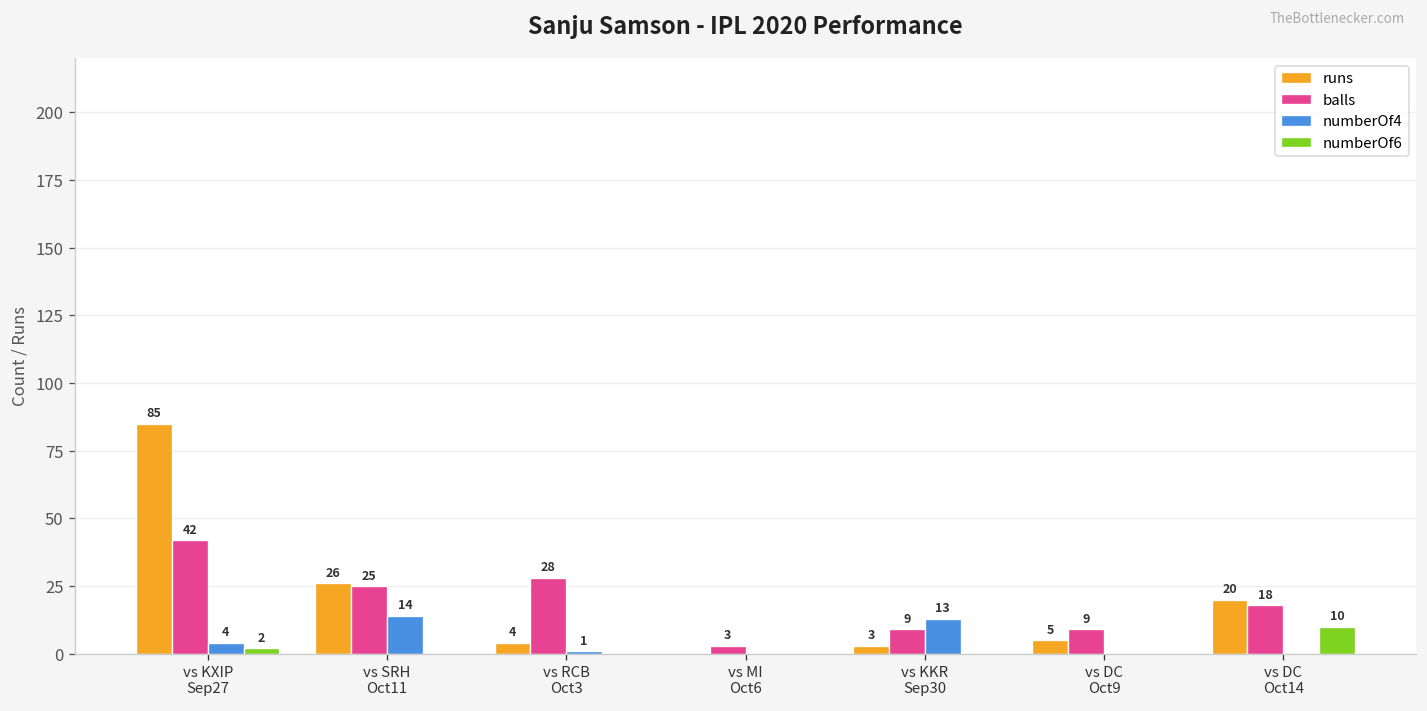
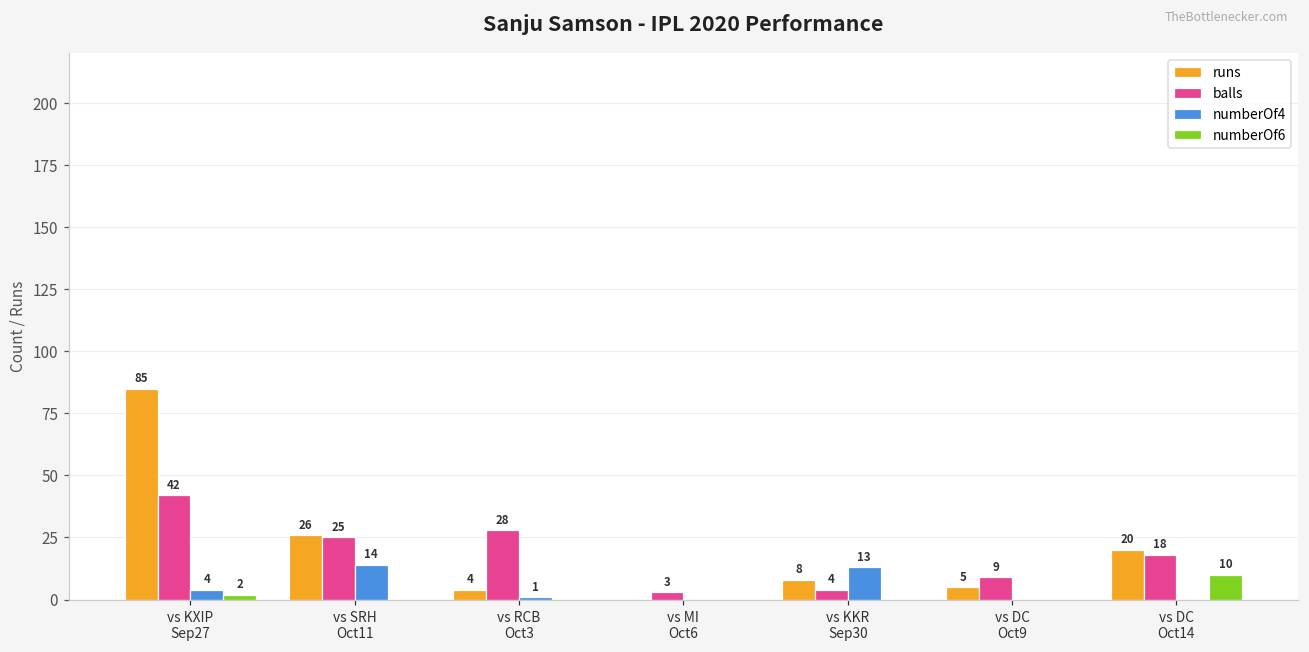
  {
    "runs": {
      "vs KXIP Sep27": 85,
      "vs SRH Oct11": 26,
      "vs RCB Oct3": 4,
-     "vs KKR Sep30": 3,
+     "vs KKR Sep30": 8,
      "vs DC Oct9": 5,
      "vs DC Oct14": 20
    },
    "balls": {
      "vs KXIP Sep27": 42,
      "vs SRH Oct11": 25,
      "vs RCB Oct3": 28,
      "vs MI Oct6": 3,
-     "vs KKR Sep30": 9,
+     "vs KKR Sep30": 4,
      "vs DC Oct9": 9,
      "vs DC Oct14": 18
    },
    "numberOf4": {
      "vs KXIP Sep27": 4,
      "vs SRH Oct11": 14,
      "vs RCB Oct3": 1,
      "vs KKR Sep30": 13
    },
    "numberOf6": {
      "vs KXIP Sep27": 2,
      "vs DC Oct14": 10
    }
  }
